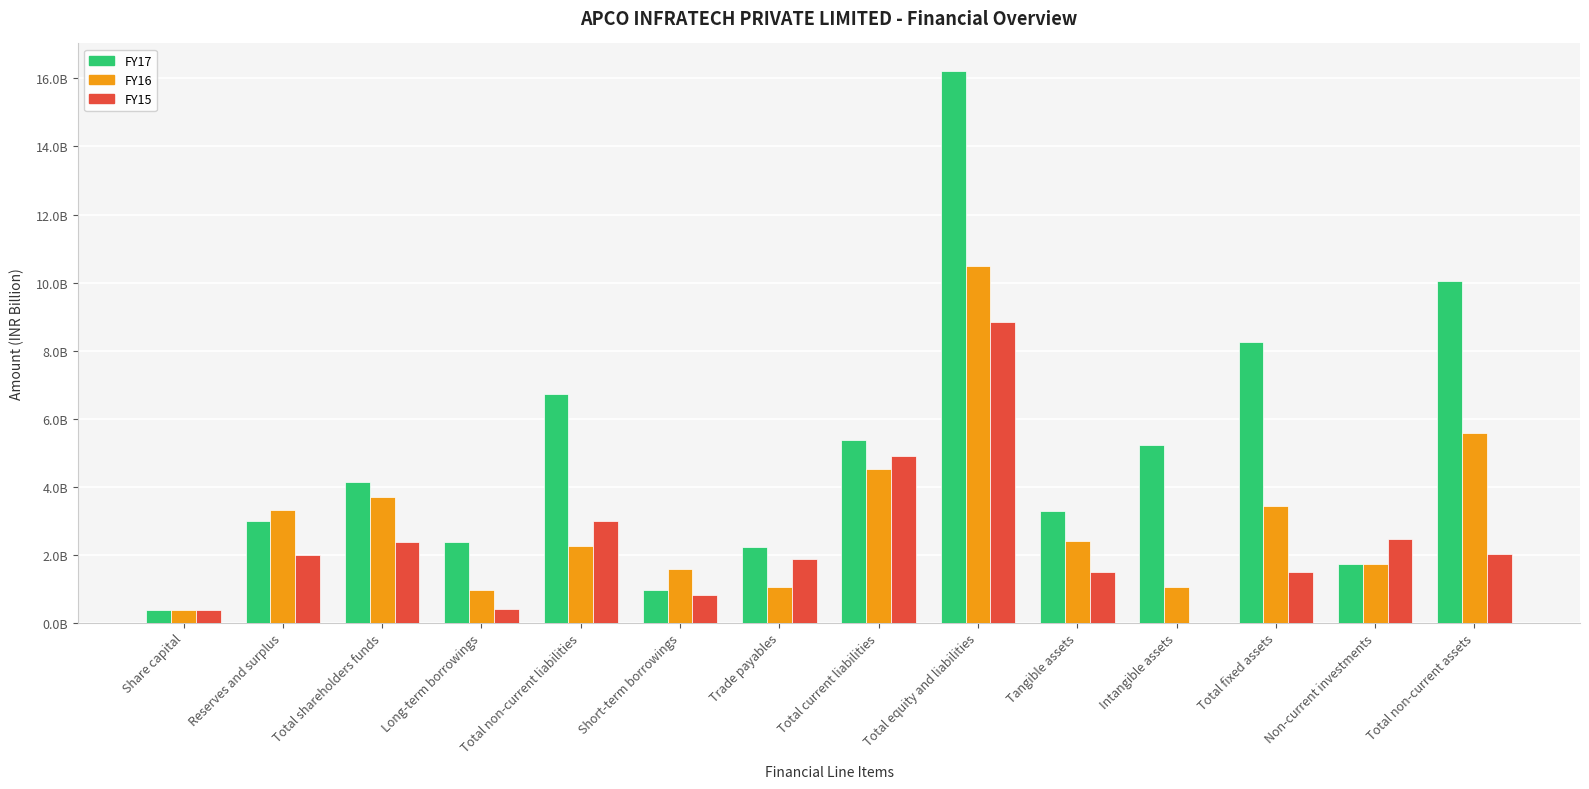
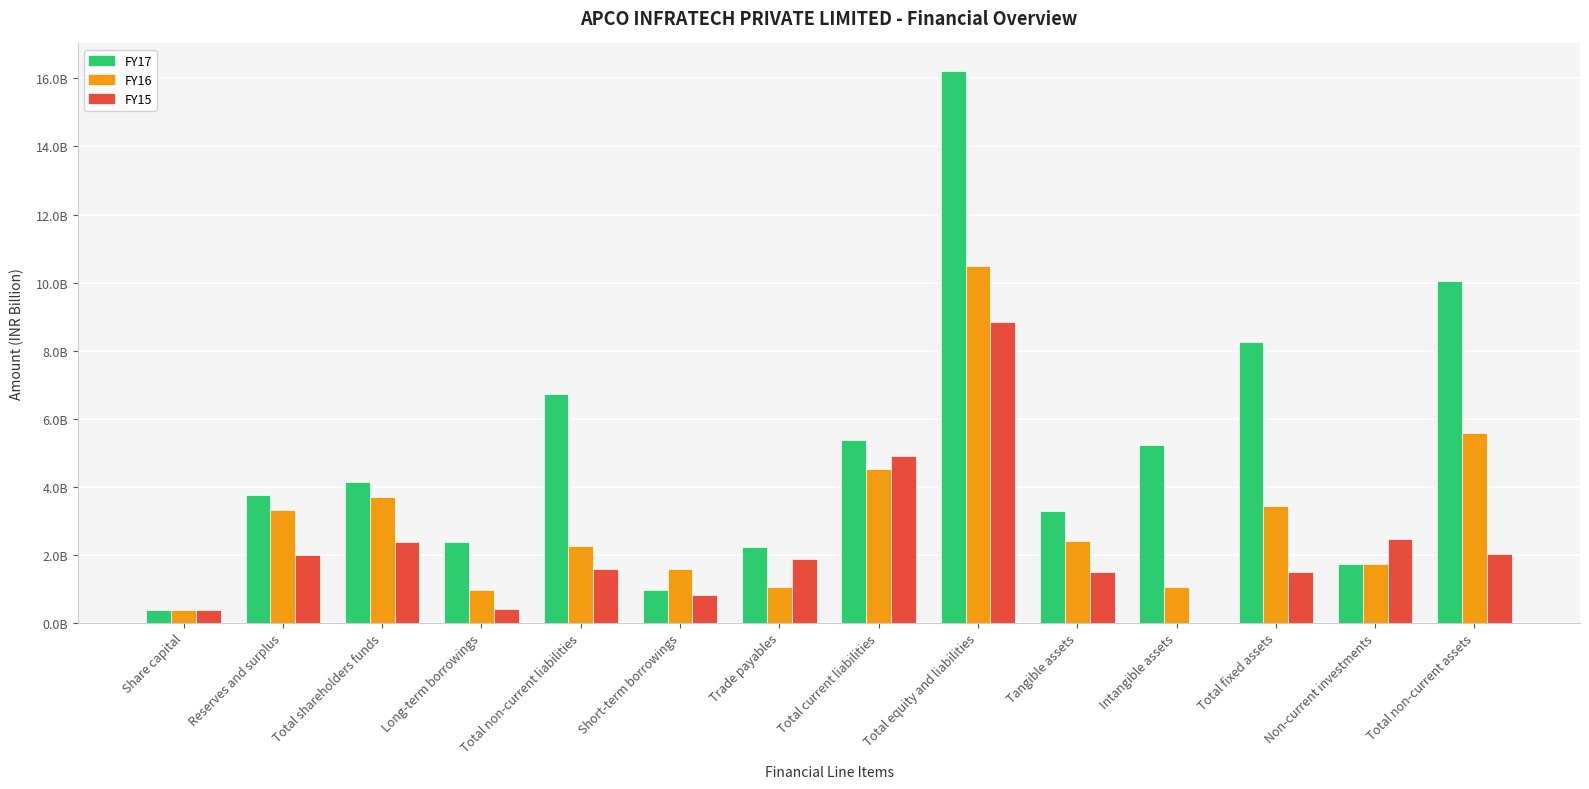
  {
    "FY17": {
      "Share capital": 400000000,
-     "Reserves and surplus": 3000000000,
+     "Reserves and surplus": 3800000000,
      "Total shareholders funds": 4100000000,
      "Long-term borrowings": 2400000000,
      "Total non-current liabilities": 6700000000,
      "Short-term borrowings": 900000000,
      "Trade payables": 2200000000,
      "Total current liabilities": 5400000000,
      "Total equity and liabilities": 16200000000,
      "Tangible assets": 3300000000,
      "Intangible assets": 5200000000,
      "Total fixed assets": 8200000000,
      "Non-current investments": 1700000000,
      "Total non-current assets": 10000000000
    },
    "FY16": {
      "Share capital": 400000000,
      "Reserves and surplus": 3300000000,
      "Total shareholders funds": 3700000000,
      "Long-term borrowings": 1000000000,
      "Total non-current liabilities": 2300000000,
      "Short-term borrowings": 1600000000,
      "Trade payables": 1000000000,
      "Total current liabilities": 4500000000,
      "Total equity and liabilities": 10500000000,
      "Tangible assets": 2400000000,
      "Intangible assets": 1100000000,
      "Total fixed assets": 3400000000,
      "Non-current investments": 1700000000,
      "Total non-current assets": 5600000000
    },
    "FY15": {
      "Share capital": 400000000,
      "Reserves and surplus": 2000000000,
      "Total shareholders funds": 2400000000,
      "Long-term borrowings": 400000000,
-     "Total non-current liabilities": 3000000000,
+     "Total non-current liabilities": 1600000000,
      "Short-term borrowings": 800000000,
      "Trade payables": 1900000000,
      "Total current liabilities": 4900000000,
      "Total equity and liabilities": 8900000000,
      "Tangible assets": 1500000000,
      "Intangible assets": 0,
      "Total fixed assets": 1500000000,
      "Non-current investments": 2500000000,
      "Total non-current assets": 2000000000
    }
  }
